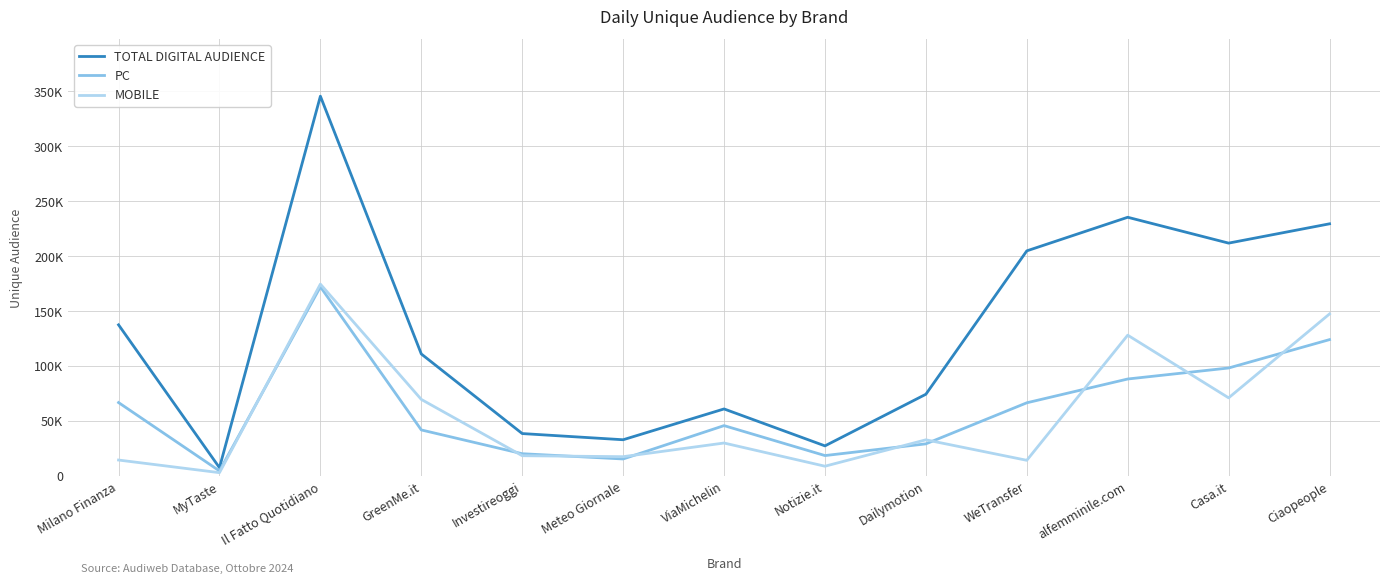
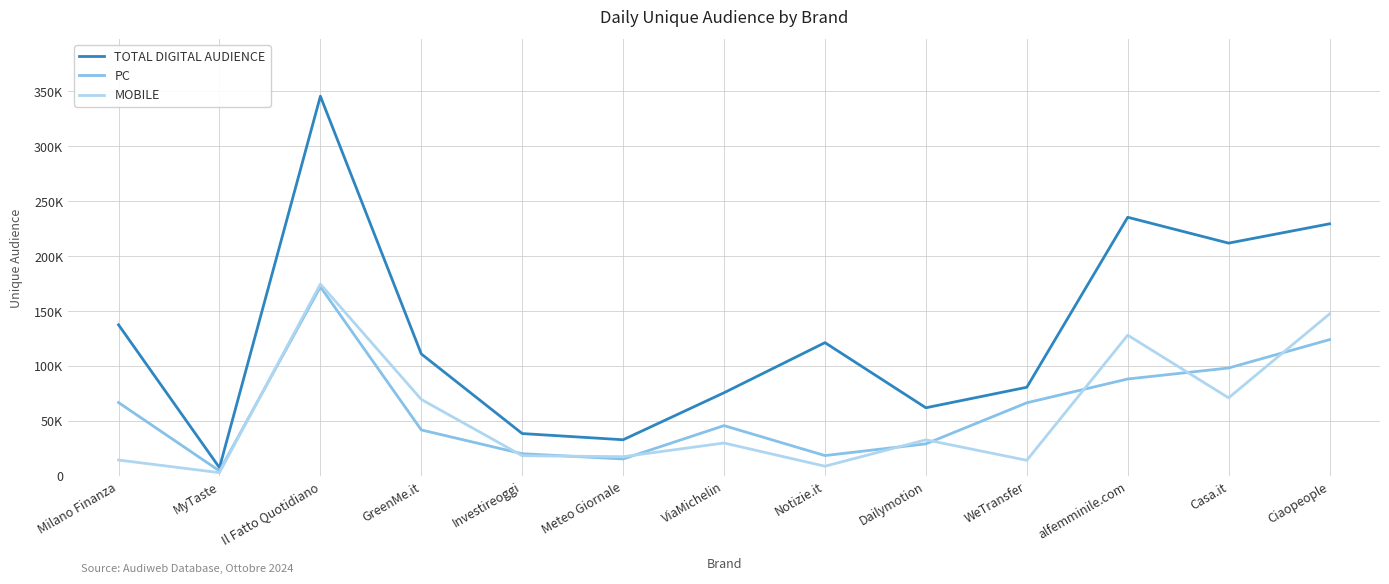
  {
    "TOTAL DIGITAL AUDIENCE": {
      "Milano Finanza": 137000,
      "MyTaste": 7000,
      "Il Fatto Quotidiano": 346000,
      "GreenMe.it": 111000,
      "Investireoggi": 39000,
      "Meteo Giornale": 33000,
-     "ViaMichelin": 61000,
-     "Notizie.it": 27000,
-     "Dailymotion": 74000,
-     "WeTransfer": 205000,
+     "ViaMichelin": 76000,
+     "Notizie.it": 121000,
+     "Dailymotion": 62000,
+     "WeTransfer": 81000,
      "alfemminile.com": 235000,
      "Casa.it": 212000,
      "Ciaopeople": 229000
    }
  }
